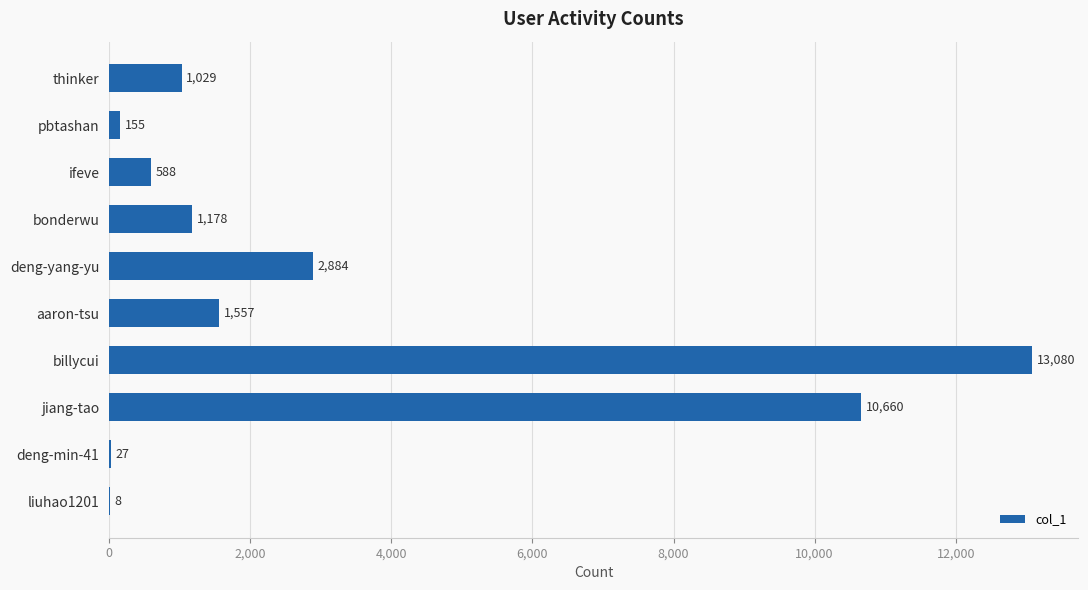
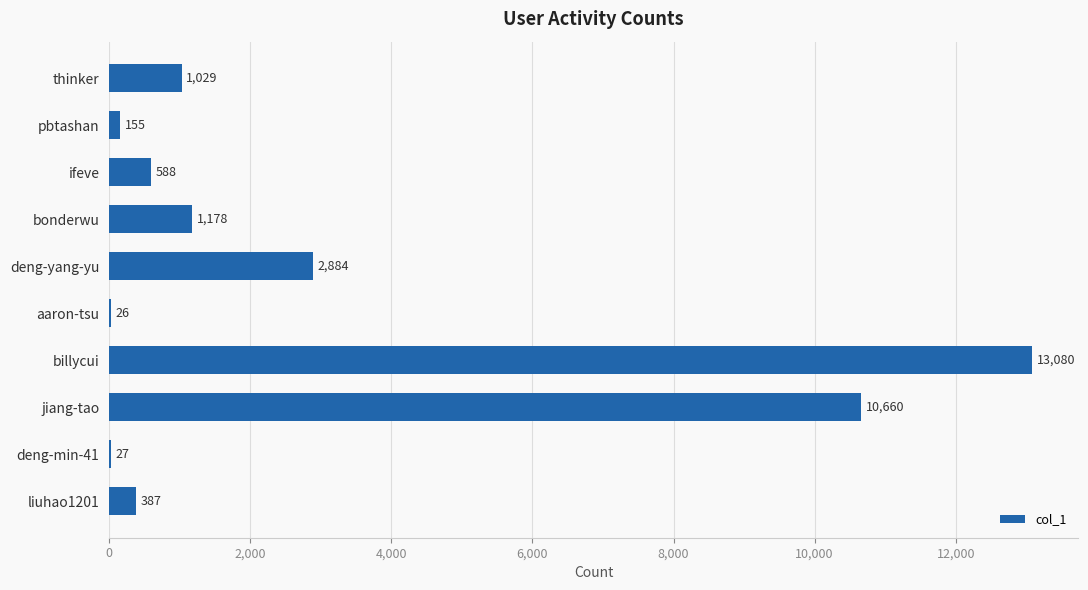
  {
    "thinker": "1,029",
    "pbtashan": "155",
    "ifeve": "588",
    "bonderwu": "1,178",
    "deng-yang-yu": "2,884",
-   "aaron-tsu": "1,557",
+   "aaron-tsu": "26",
    "billycui": "13,080",
    "jiang-tao": "10,660",
    "deng-min-41": "27",
-   "liuhao1201": "8"
+   "liuhao1201": "387"
  }
